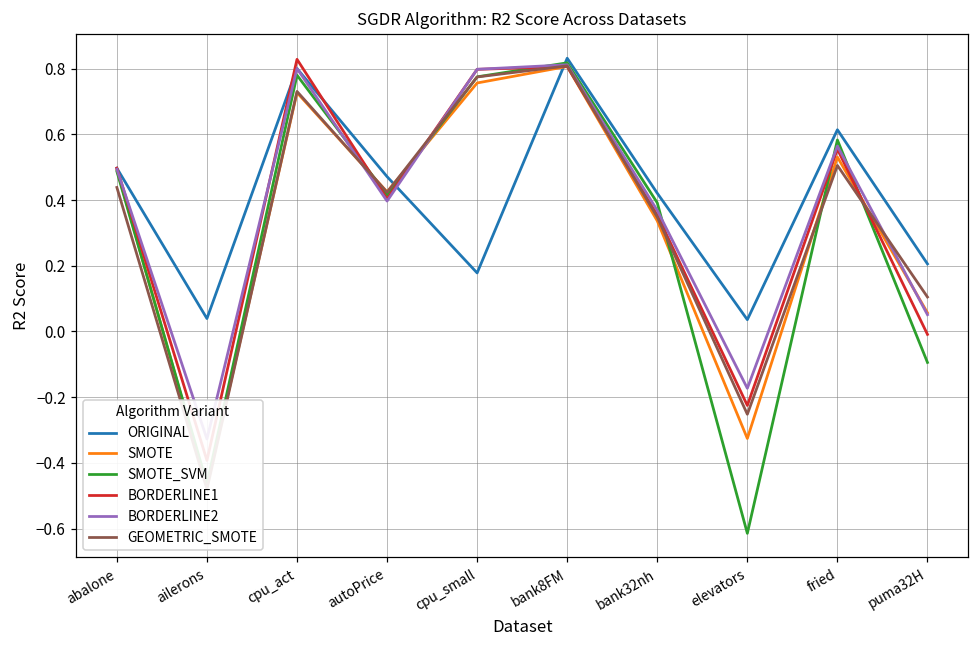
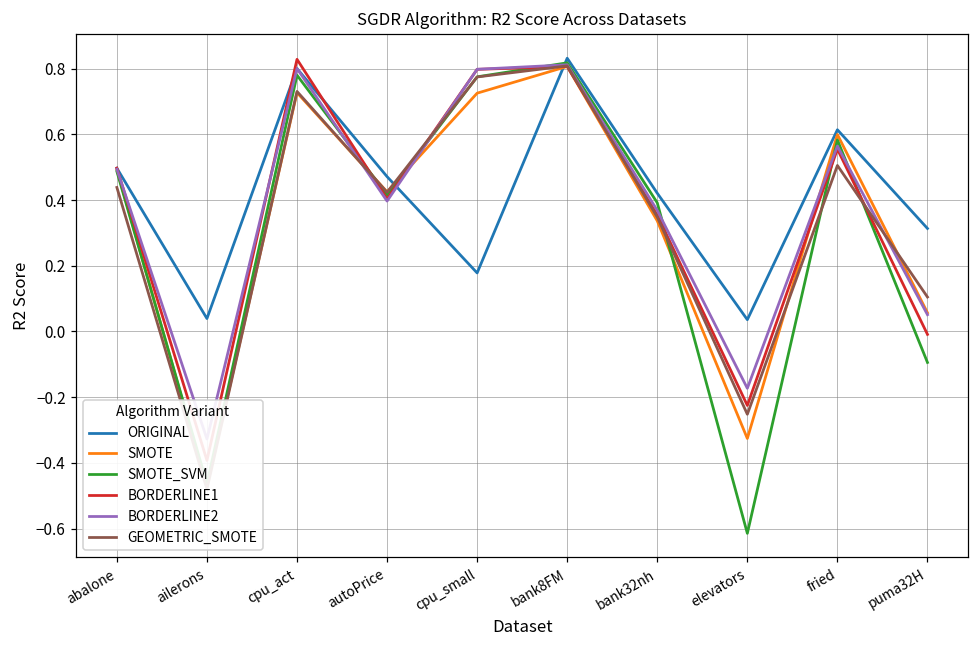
  {
    "ORIGINAL": {
      "ailerons": 0.04,
      "autoPrice": 0.47,
      "cpu_small": 0.18,
      "bank8FM": 0.83,
      "bank32nh": 0.42,
      "elevators": 0.04,
      "fried": 0.61,
-     "puma32H": 0.21
+     "puma32H": 0.31
    },
    "SMOTE": {
-     "cpu_small": 0.76,
+     "cpu_small": 0.73,
      "bank32nh": 0.34,
      "elevators": -0.33,
-     "fried": 0.53
+     "fried": 0.60
    },
    "SMOTE_SVM": {
      "cpu_act": 0.78,
      "bank32nh": 0.39,
      "elevators": -0.61,
      "fried": 0.58,
      "puma32H": -0.09
    },
    "BORDERLINE1": {
      "cpu_act": 0.83,
      "elevators": -0.23,
      "fried": 0.55,
      "puma32H": -0.01
    },
    "BORDERLINE2": {
      "bank32nh": 0.37,
      "elevators": -0.17,
      "fried": 0.56
    },
    "GEOMETRIC_SMOTE": {
      "abalone": 0.44,
      "elevators": -0.25,
      "fried": 0.51,
      "puma32H": 0.10
    }
  }
